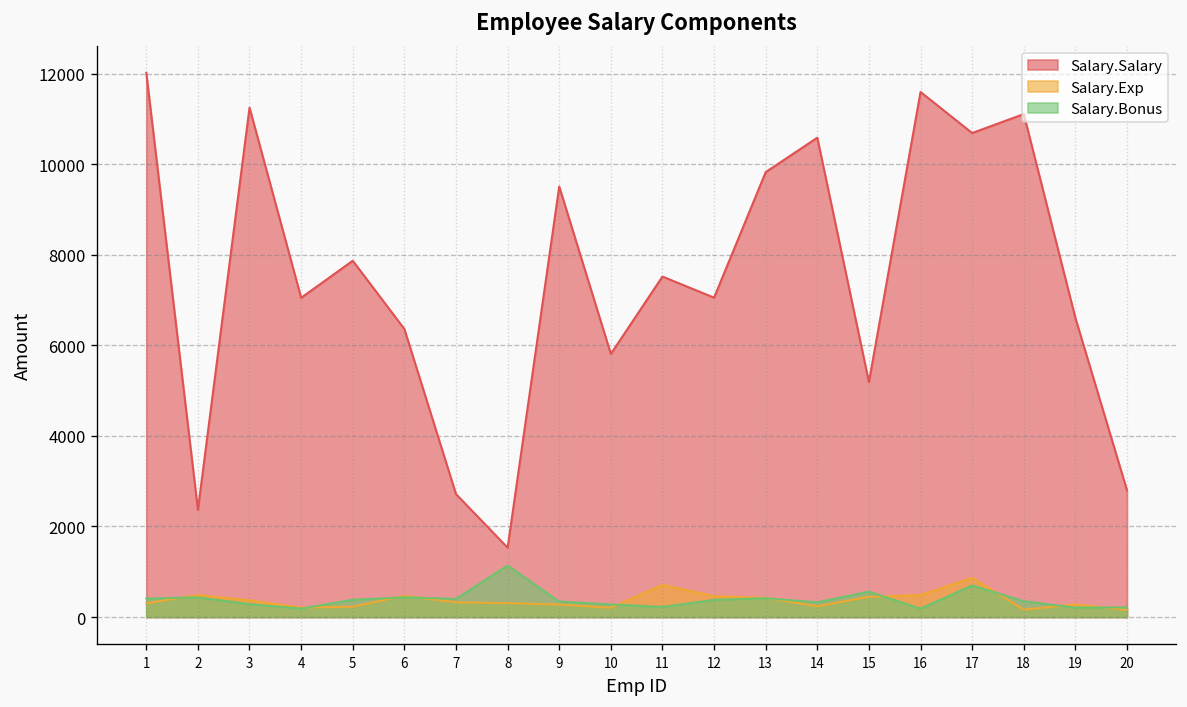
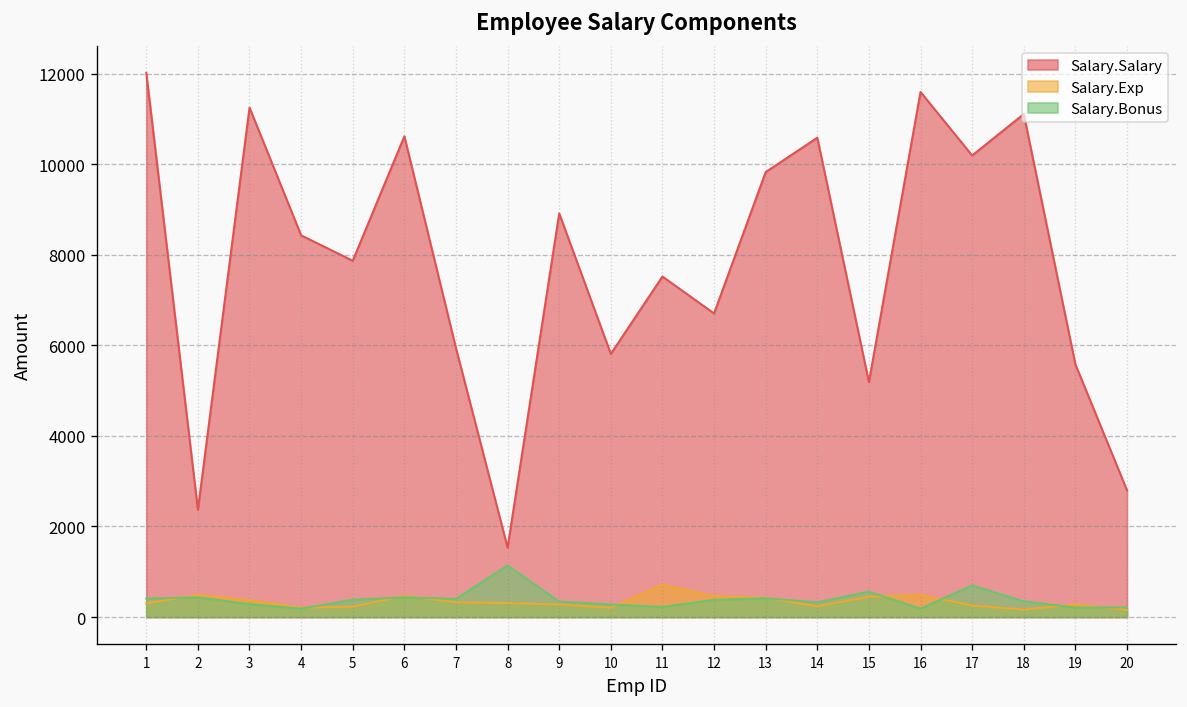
  {
    "Salary.Salary": {
      "1": 12000,
      "2": 2400,
      "3": 11300,
-     "4": 7100,
+     "4": 8400,
      "5": 7900,
-     "6": 6400,
-     "7": 2700,
+     "6": 10600,
+     "7": 5900,
      "8": 1500,
-     "9": 9500,
+     "9": 8900,
      "10": 5800,
      "11": 7500,
-     "12": 7100,
+     "12": 6700,
      "13": 9800,
      "14": 10600,
      "15": 5200,
      "16": 11600,
-     "17": 10700,
-     "19": 6600,
+     "17": 10200,
+     "19": 5600,
      "20": 2800
    },
    "Salary.Exp": {
      "1": 300,
      "3": 400,
      "5": 200,
      "7": 300,
      "8": 300,
      "10": 200,
      "11": 700,
      "12": 500,
      "14": 200,
      "15": 400,
      "16": 500,
-     "17": 900,
+     "17": 300,
      "18": 200,
      "19": 300
    },
    "Salary.Bonus": {
      "1": 400,
      "3": 300,
      "5": 400,
      "7": 400,
      "8": 1100,
      "10": 300,
      "11": 200,
      "12": 400,
      "14": 300,
      "15": 600,
      "16": 200,
      "17": 700,
      "18": 400,
      "19": 200
    }
  }
